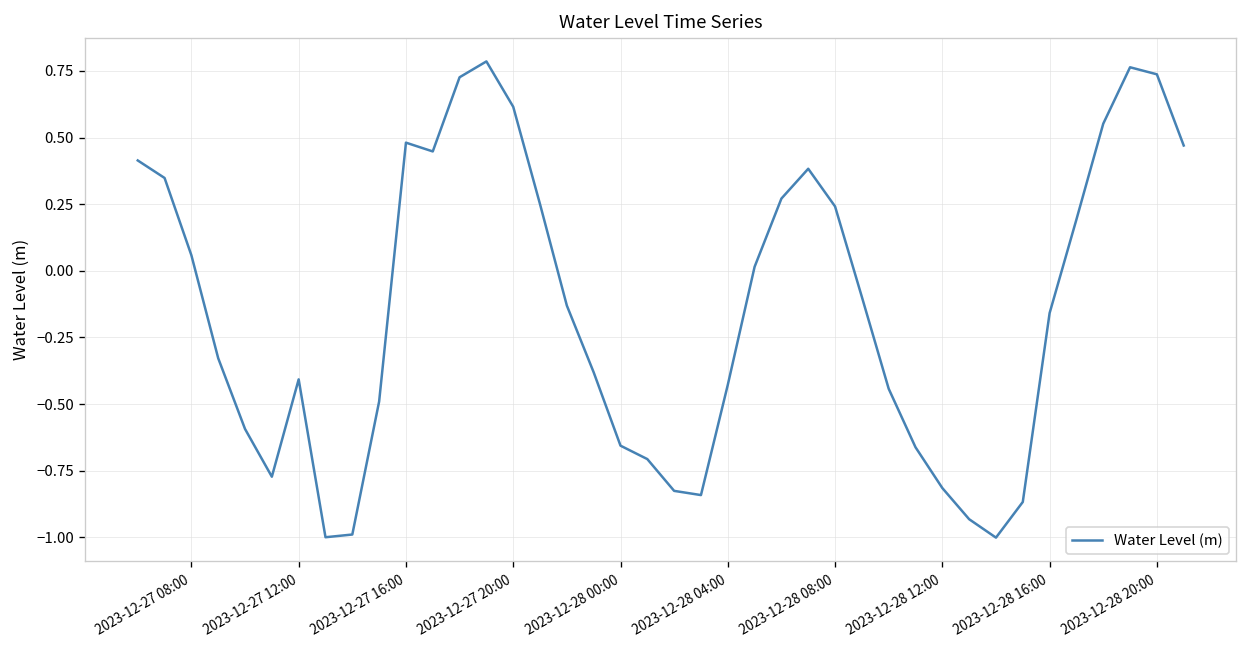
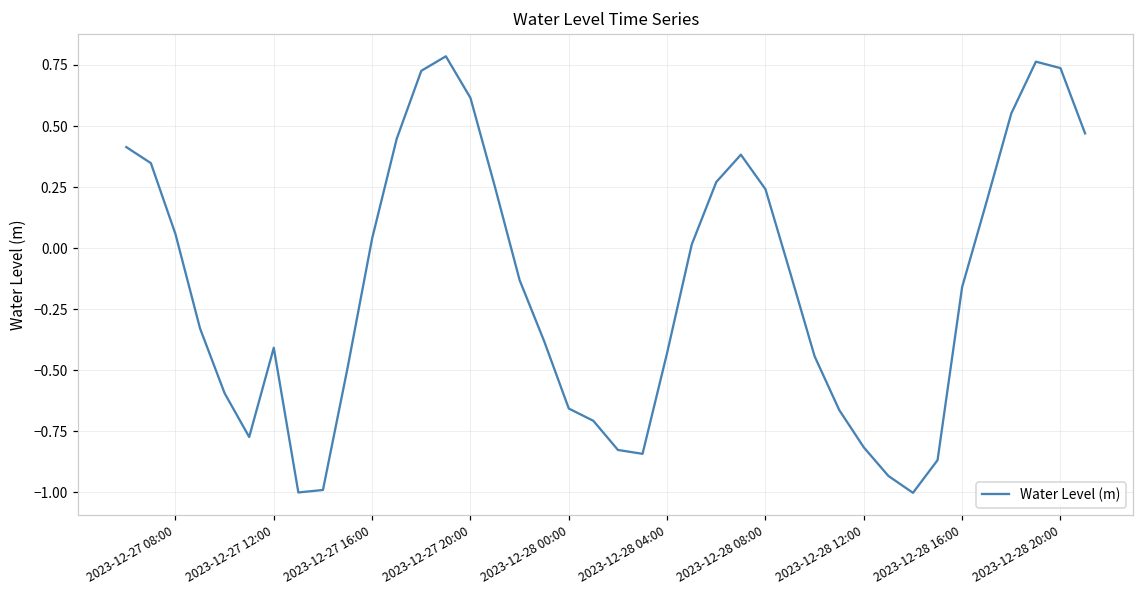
  {
    "2023-12-27 08:00": 0.06,
    "2023-12-27 12:00": -0.41,
-   "2023-12-27 16:00": 0.48,
+   "2023-12-27 16:00": 0.04,
    "2023-12-27 20:00": 0.62,
    "2023-12-28 00:00": -0.66,
    "2023-12-28 04:00": -0.43,
    "2023-12-28 08:00": 0.24,
    "2023-12-28 12:00": -0.82,
    "2023-12-28 16:00": -0.16,
    "2023-12-28 20:00": 0.74
  }
